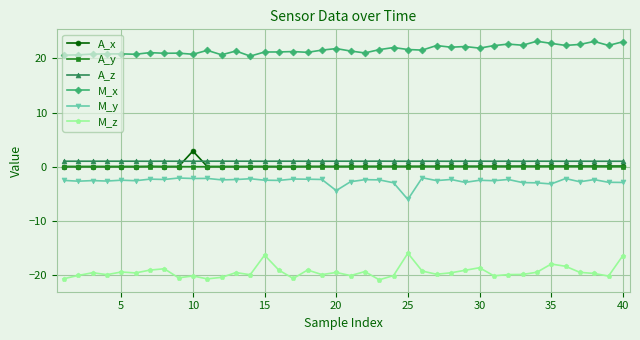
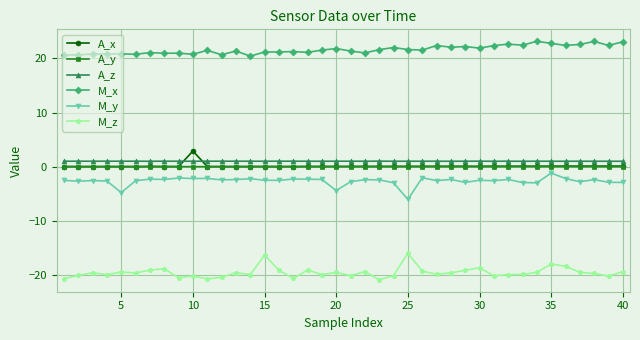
  {
    "A_x": {
      "10": 3
    },
    "M_y": {
-     "5": -3,
+     "5": -5,
      "10": -2,
      "15": -3,
      "20": -4,
      "25": -6,
      "30": -3,
-     "35": -3,
+     "35": -1,
      "40": -3
    },
    "M_z": {
      "5": -19,
      "10": -20,
      "15": -16,
      "20": -20,
      "25": -16,
      "30": -19,
      "35": -18,
-     "40": -16
+     "40": -19
    }
  }
